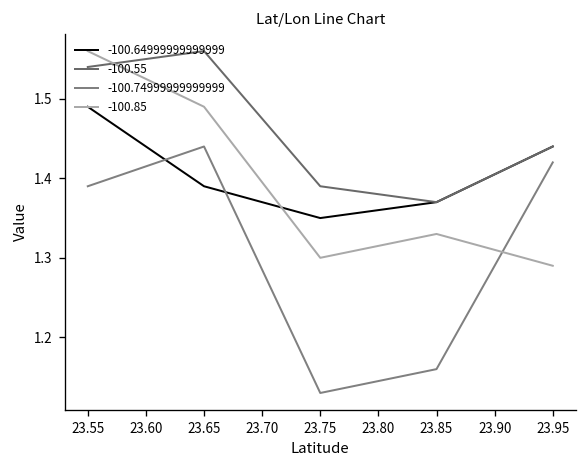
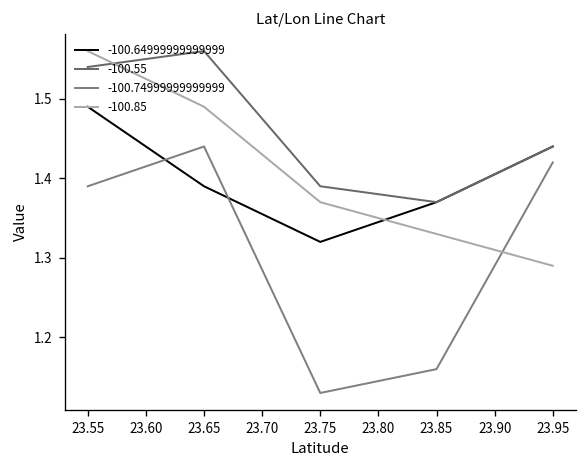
  {
    "-100.64999999999999": {
      "23.55": 1.49,
      "23.65": 1.39,
-     "23.75": 1.35
+     "23.75": 1.32
    },
    "-100.85": {
      "23.55": 1.56,
      "23.65": 1.49,
-     "23.75": 1.30,
+     "23.75": 1.37,
      "23.85": 1.33,
      "23.95": 1.29
    }
  }
